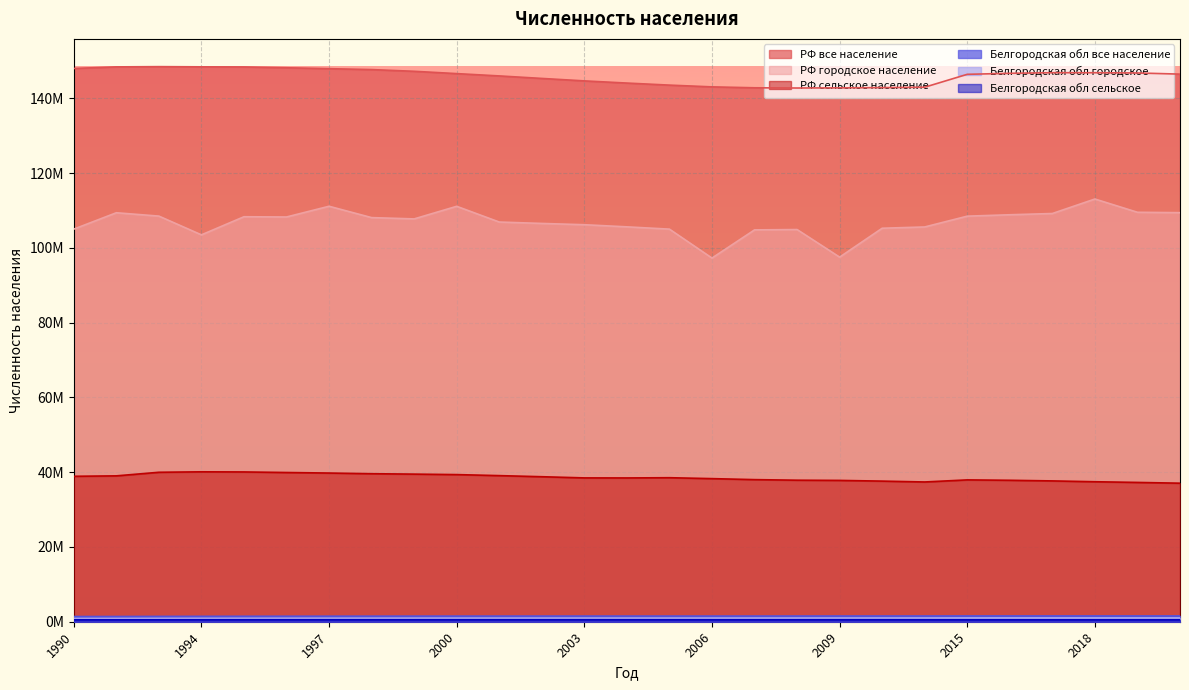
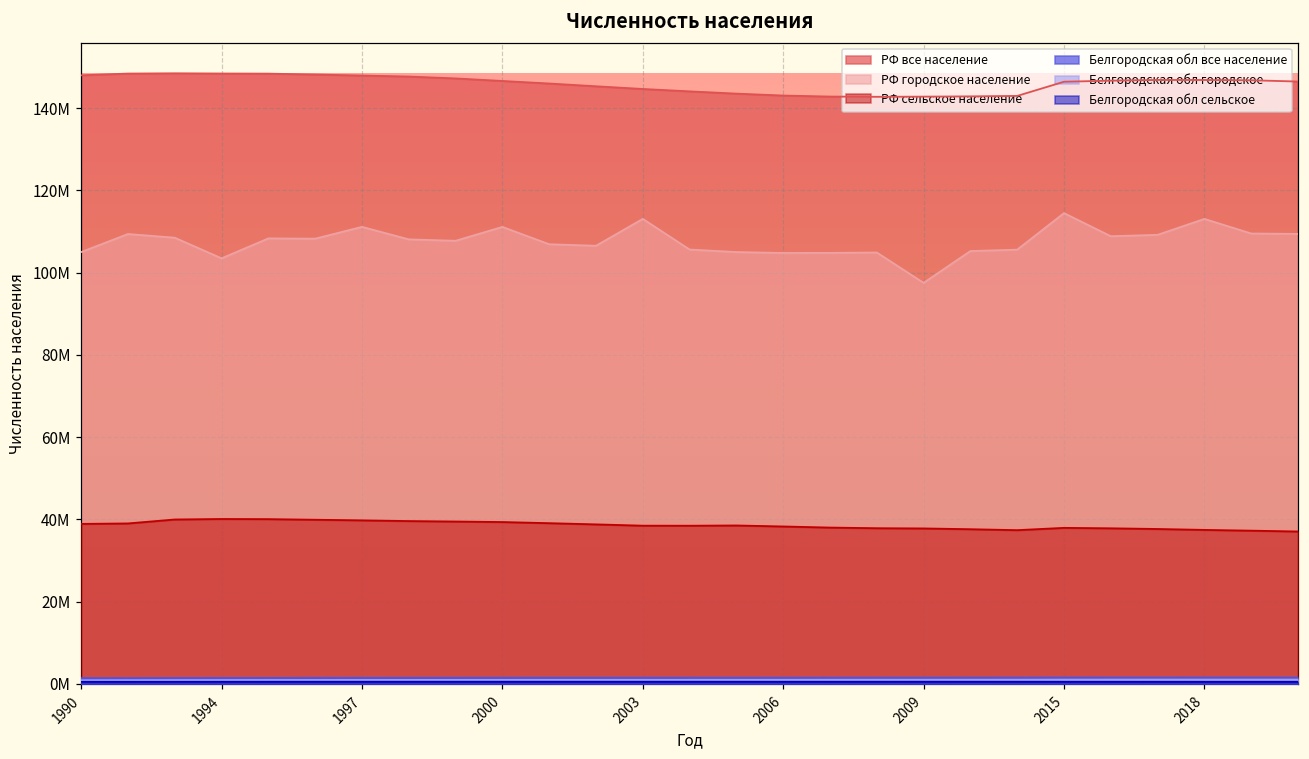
  {
    "РФ городское население": {
      "1990": 105000000,
      "1994": 103000000,
      "1997": 111000000,
      "2000": 111000000,
-     "2003": 106000000,
-     "2006": 97000000,
+     "2003": 113000000,
+     "2006": 105000000,
      "2009": 98000000,
-     "2015": 108000000,
+     "2015": 114000000,
      "2018": 113000000
    }
  }
